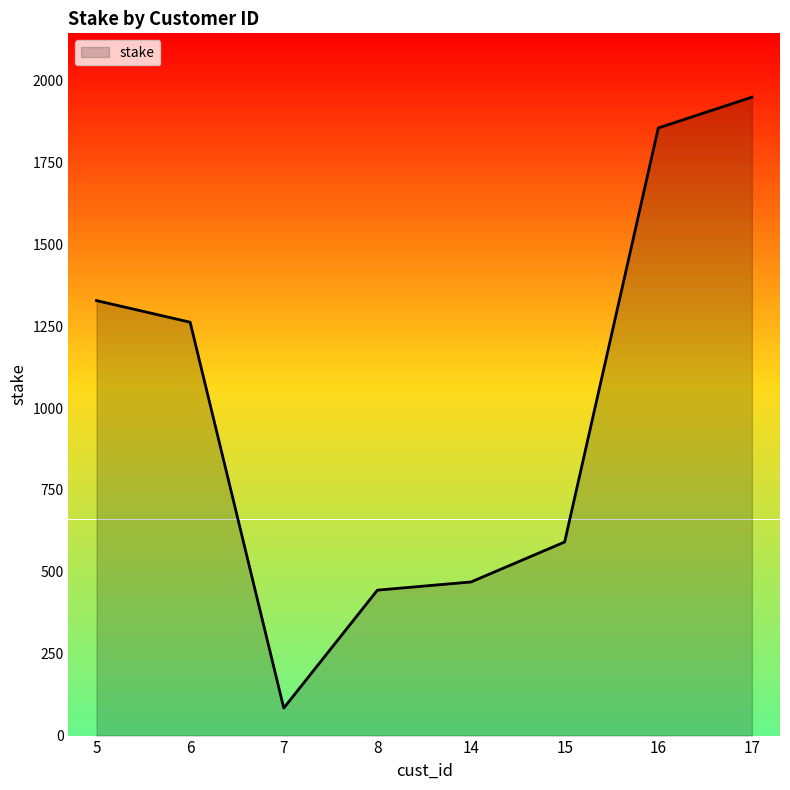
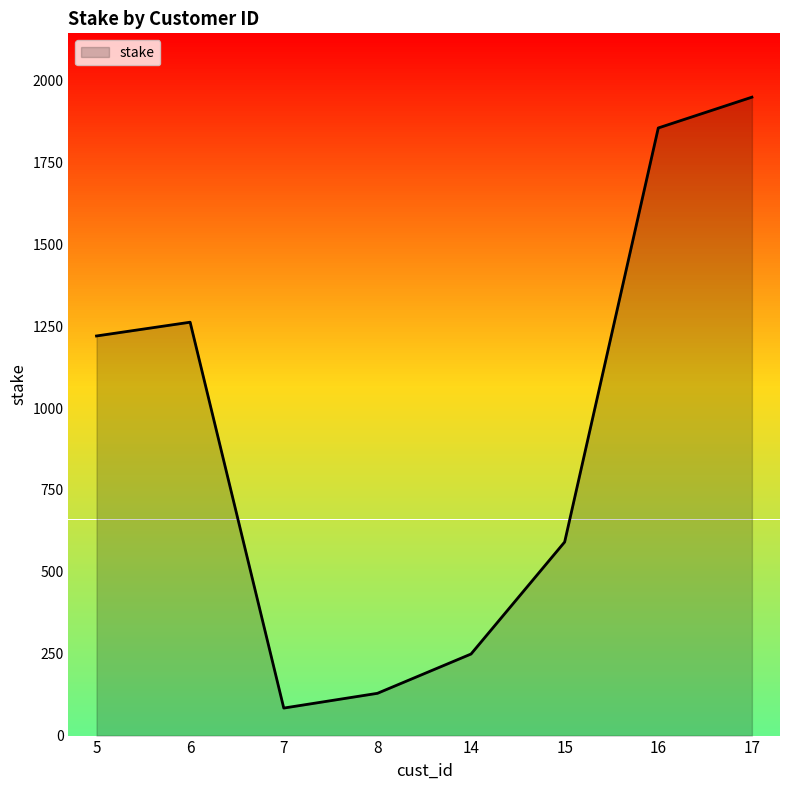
  {
-   "5": 1330,
+   "5": 1220,
    "6": 1260,
    "7": 80,
-   "8": 440,
-   "14": 470,
+   "8": 130,
+   "14": 250,
    "15": 590,
    "16": 1860,
    "17": 1950
  }
